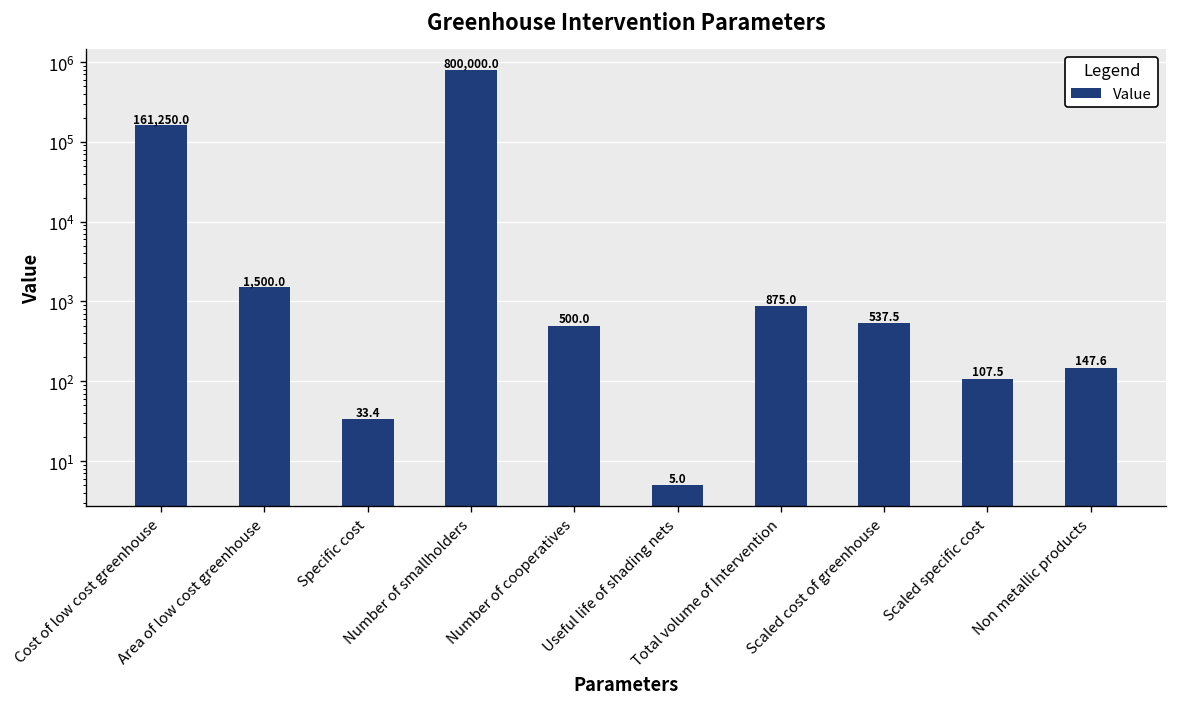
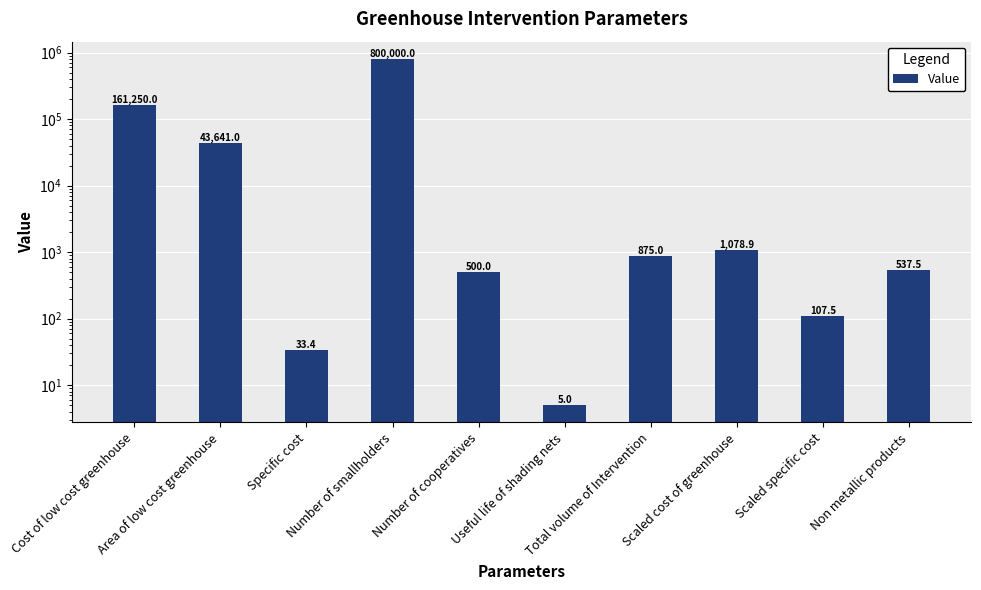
  {
    "Cost of low cost greenhouse": "161,250.0",
-   "Area of low cost greenhouse": "1,500.0",
+   "Area of low cost greenhouse": "43,641.0",
    "Specific cost": "33.4",
    "Number of smallholders": "800,000.0",
    "Number of cooperatives": "500.0",
    "Useful life of shading nets": "5.0",
    "Total volume of Intervention": "875.0",
-   "Scaled cost of greenhouse": "537.5",
+   "Scaled cost of greenhouse": "1,078.9",
    "Scaled specific cost": "107.5",
-   "Non metallic products": "147.6"
+   "Non metallic products": "537.5"
  }
